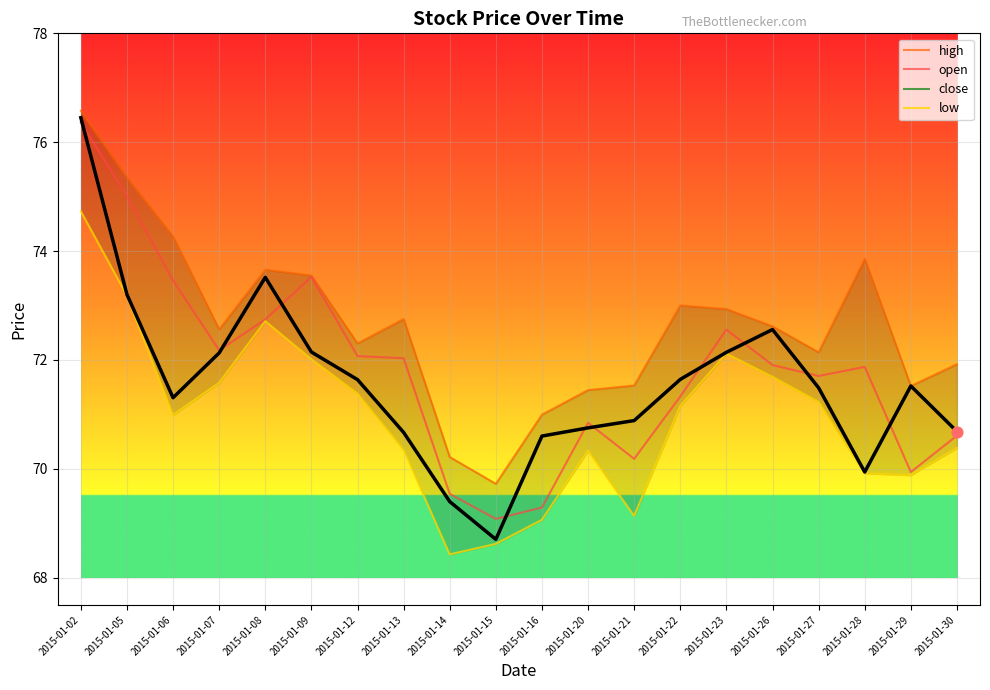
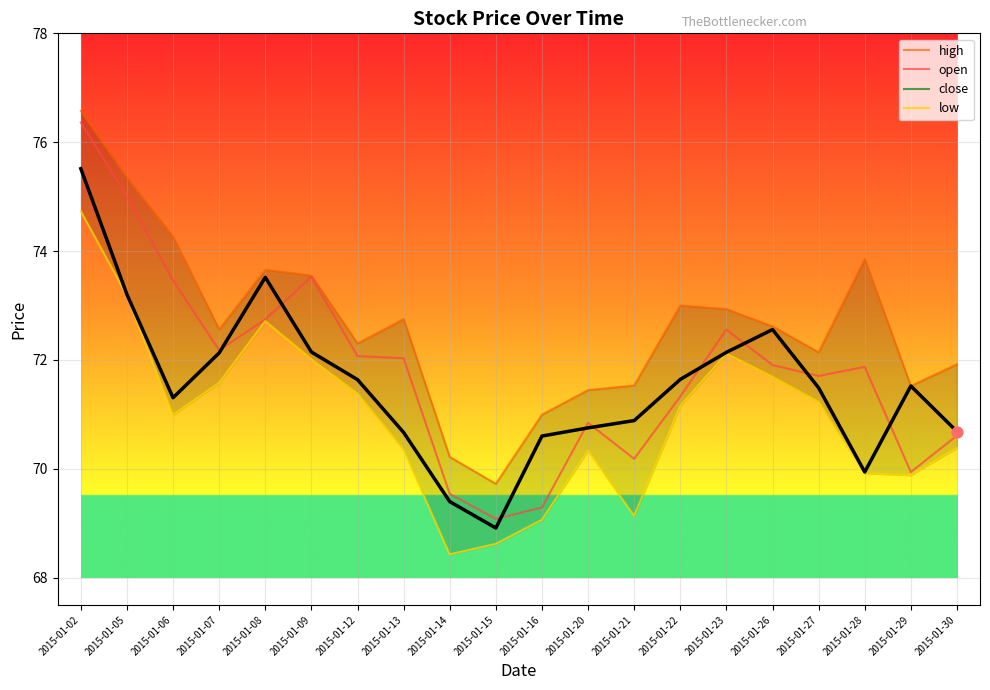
  {
    "high": {
      "2015-01-02": 76.6,
      "2015-01-05": 75.4,
      "2015-01-06": 74.3,
      "2015-01-07": 72.6,
      "2015-01-08": 73.7,
      "2015-01-12": 72.3,
      "2015-01-13": 72.8,
      "2015-01-14": 70.2,
      "2015-01-15": 69.7,
      "2015-01-16": 71.0,
      "2015-01-20": 71.4,
      "2015-01-21": 71.5,
      "2015-01-22": 73.0,
      "2015-01-23": 72.9,
      "2015-01-26": 72.6,
      "2015-01-27": 72.1,
      "2015-01-28": 73.9,
      "2015-01-30": 71.9
    },
    "close": {
-     "2015-01-02": 76.5,
+     "2015-01-02": 75.5,
      "2015-01-06": 71.3,
      "2015-01-07": 72.1,
      "2015-01-08": 73.5,
      "2015-01-09": 72.1,
      "2015-01-12": 71.6,
      "2015-01-13": 70.7,
      "2015-01-14": 69.4,
-     "2015-01-15": 68.7,
+     "2015-01-15": 68.9,
      "2015-01-16": 70.6,
      "2015-01-20": 70.8,
      "2015-01-21": 70.9,
      "2015-01-22": 71.6,
      "2015-01-26": 72.6,
      "2015-01-27": 71.5
    },
    "low": {
      "2015-01-02": 74.7,
      "2015-01-06": 71.0,
      "2015-01-07": 71.6,
      "2015-01-09": 72.0,
      "2015-01-12": 71.4,
      "2015-01-13": 70.4,
      "2015-01-14": 68.4,
      "2015-01-15": 68.6,
      "2015-01-16": 69.1,
      "2015-01-20": 70.3,
      "2015-01-21": 69.1,
      "2015-01-22": 71.2,
      "2015-01-26": 71.7,
      "2015-01-27": 71.2,
      "2015-01-29": 69.9,
      "2015-01-30": 70.4
    }
  }
